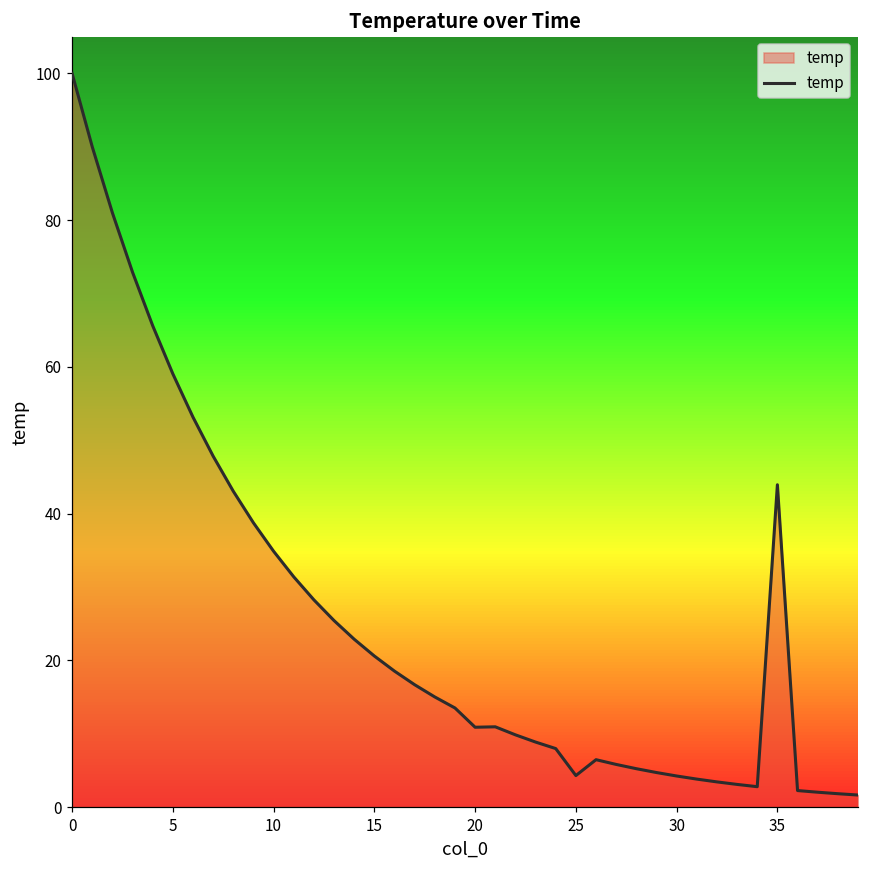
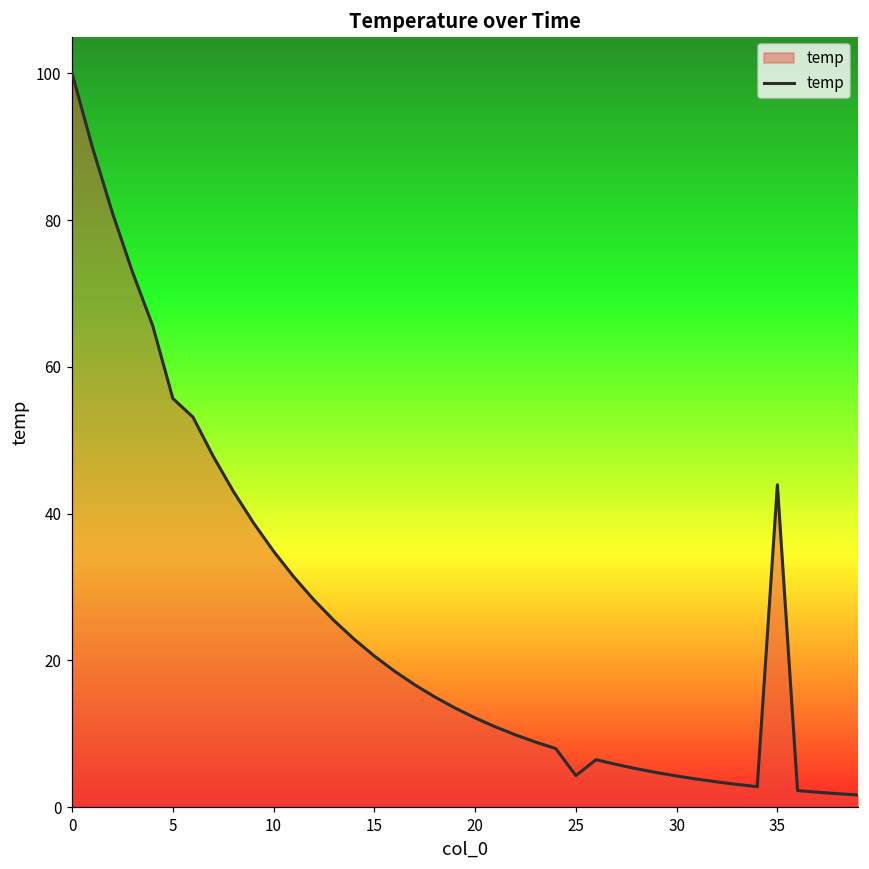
  {
    "0": 100,
-   "5": 59,
+   "5": 56,
    "10": 35,
    "15": 21,
-   "20": 11,
+   "20": 12,
    "25": 4,
    "30": 4,
    "35": 44
  }
